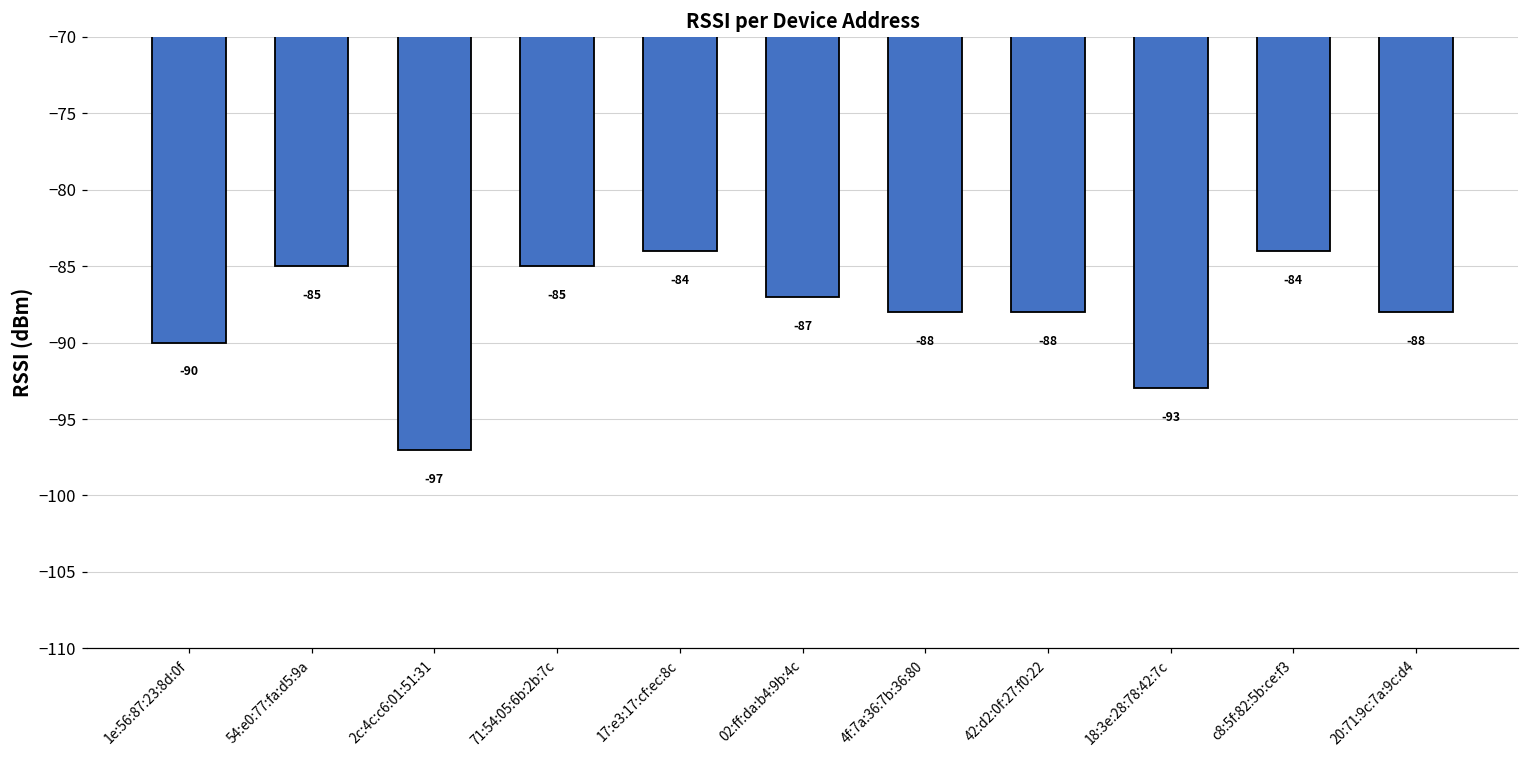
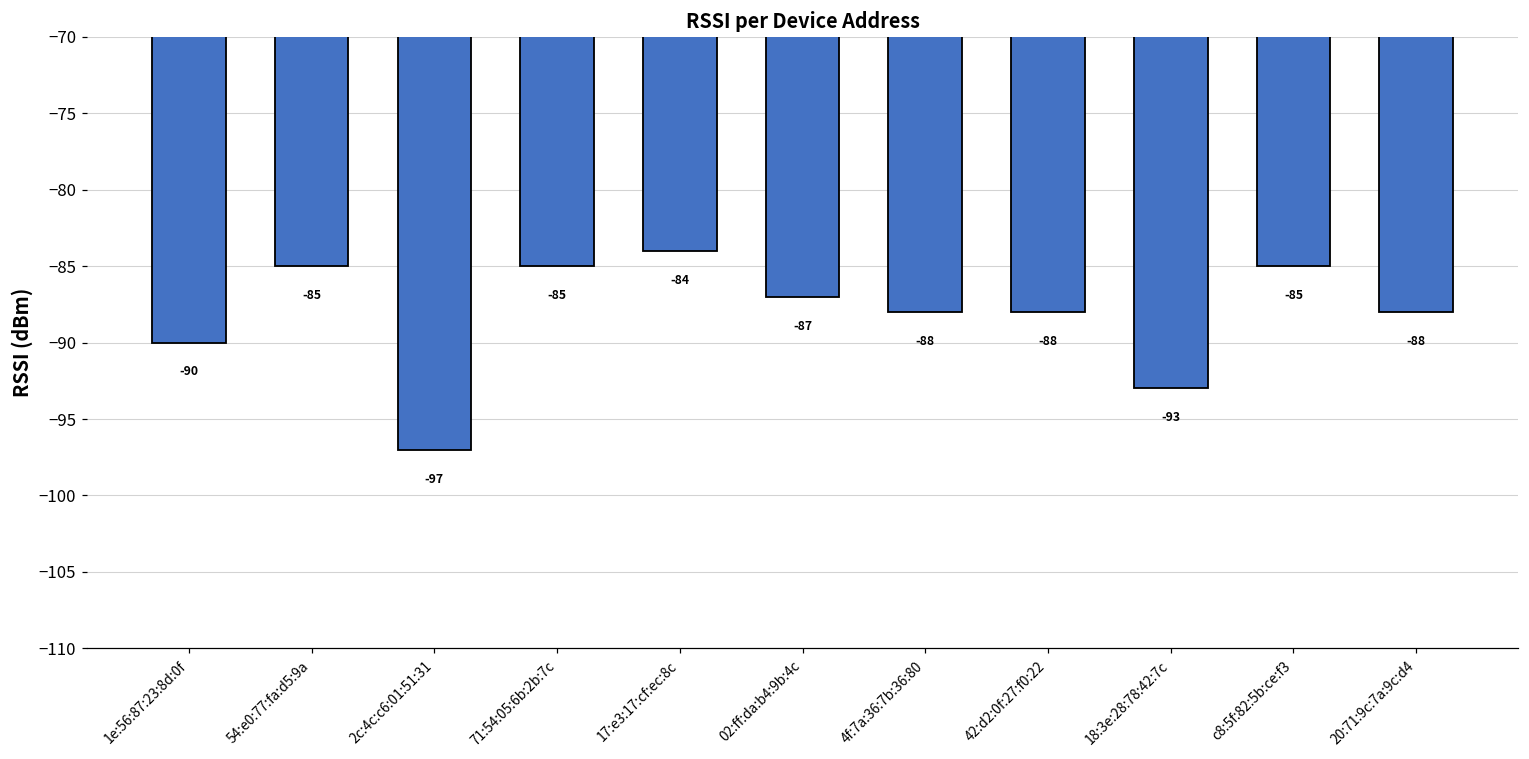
  {
    "1e:56:87:23:8d:0f": -90,
    "54:e0:77:fa:d5:9a": -85,
    "2c:4c:c6:01:51:31": -97,
    "71:54:05:6b:2b:7c": -85,
    "17:e3:17:cf:ec:8c": -84,
    "02:ff:da:b4:9b:4c": -87,
    "4f:7a:36:7b:36:80": -88,
    "42:d2:0f:27:f0:22": -88,
    "18:3e:28:78:42:7c": -93,
-   "c8:5f:82:5b:ce:f3": -84,
+   "c8:5f:82:5b:ce:f3": -85,
    "20:71:9c:7a:9c:d4": -88
  }
